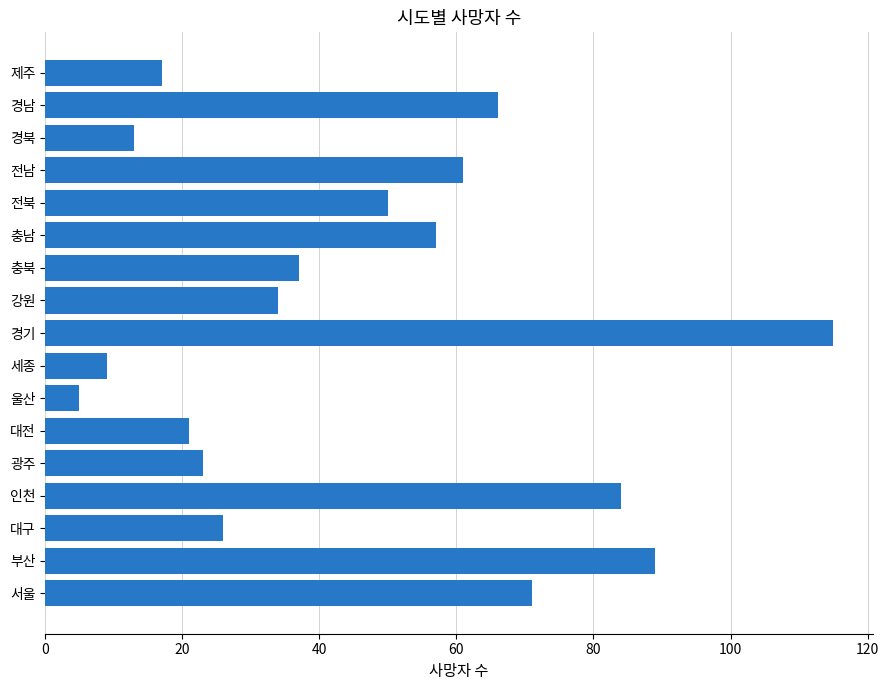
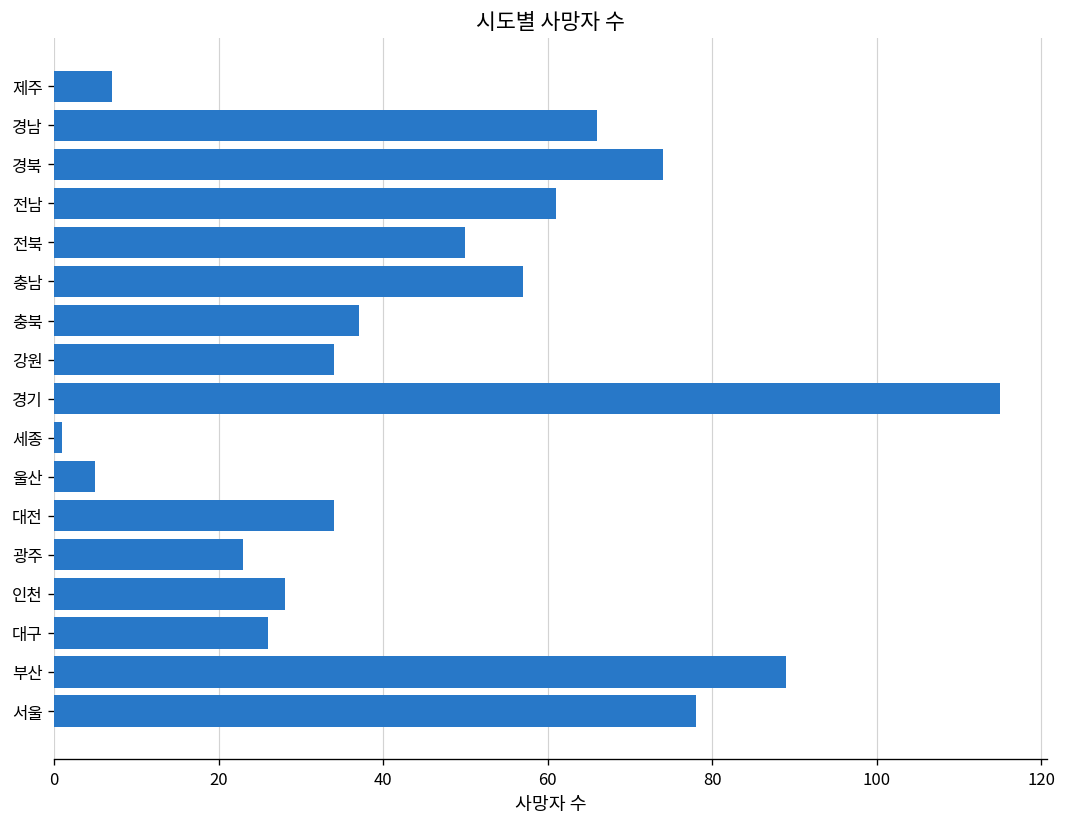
  {
-   "제주": 17,
+   "제주": 7,
    "경남": 66,
-   "경북": 13,
+   "경북": 74,
    "전남": 61,
    "전북": 50,
    "충남": 57,
    "충북": 37,
    "강원": 34,
    "경기": 115,
-   "세종": 9,
+   "세종": 1,
    "울산": 5,
-   "대전": 21,
+   "대전": 34,
    "광주": 23,
-   "인천": 84,
+   "인천": 28,
    "대구": 26,
    "부산": 89,
-   "서울": 71
+   "서울": 78
  }
